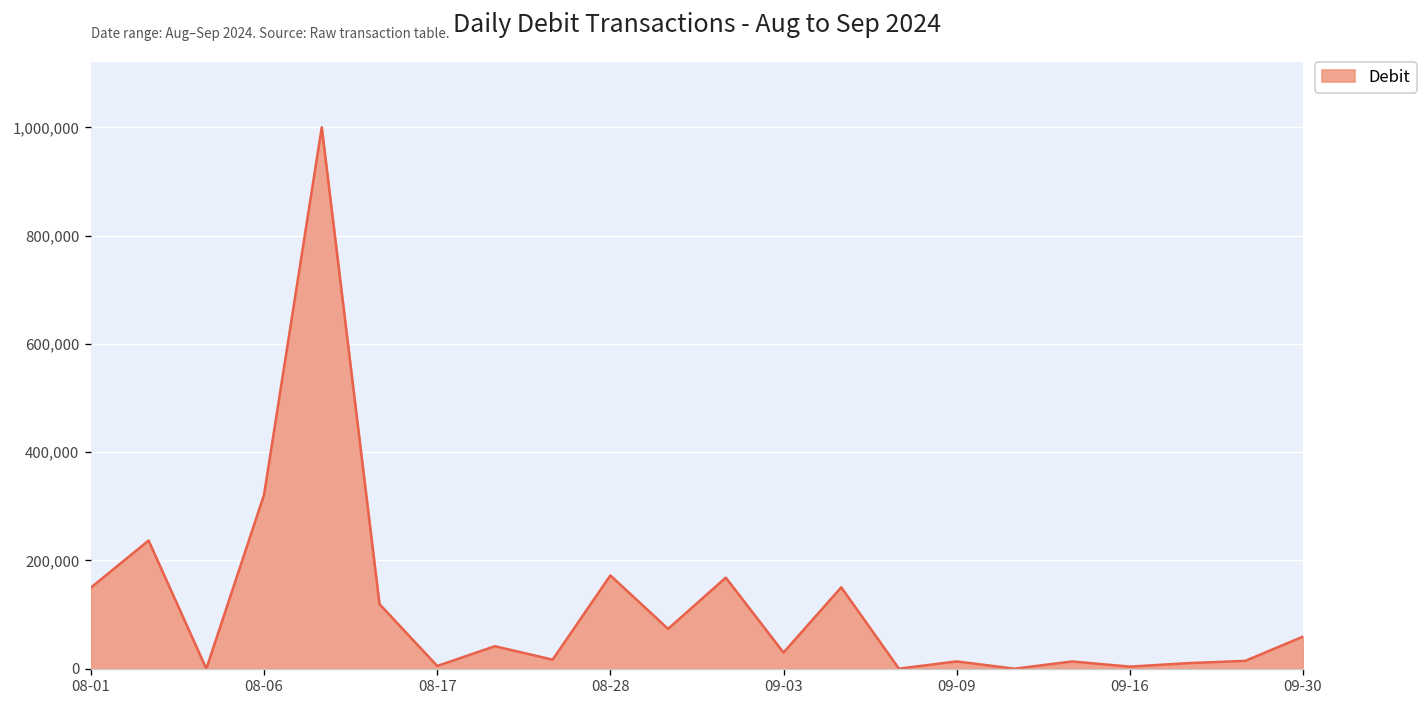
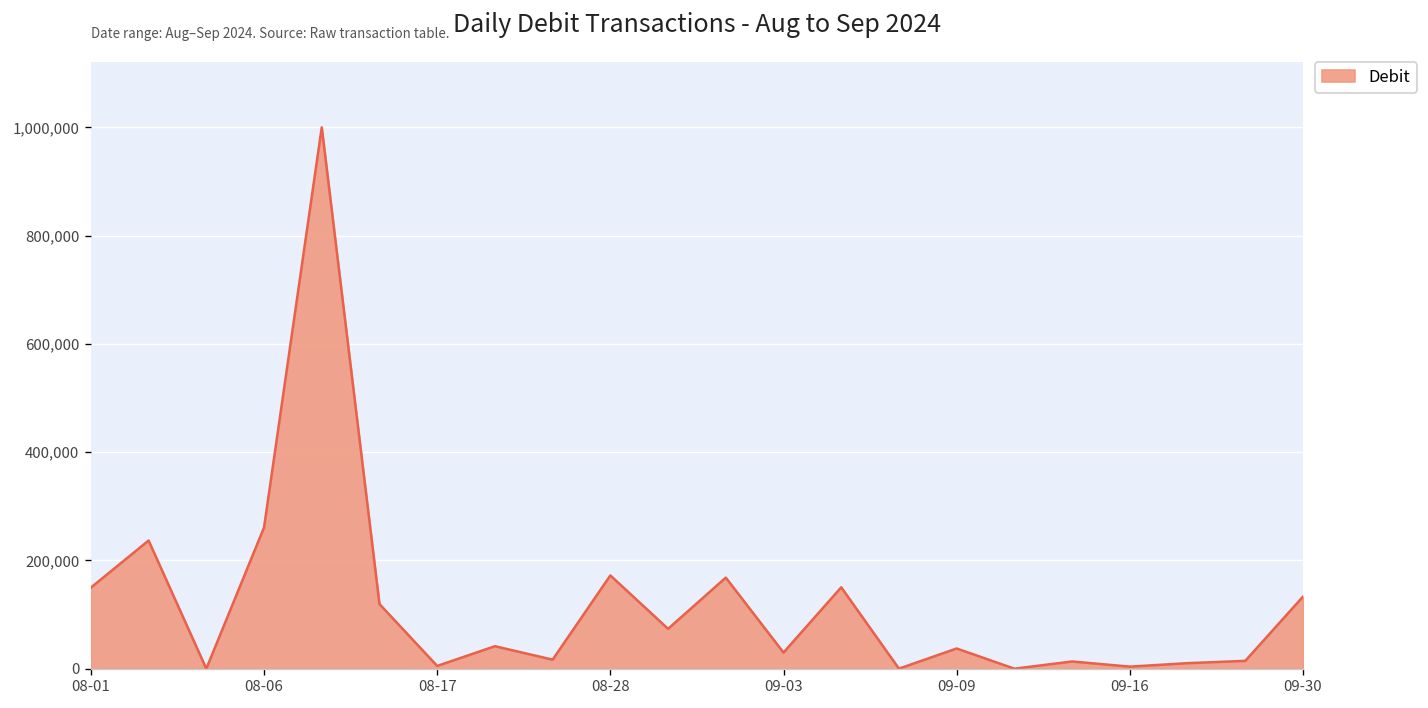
  {
    "08-01": "150,000",
-   "08-06": "320,000",
+   "08-06": "260,000",
    "08-17": "10,000",
    "08-28": "170,000",
    "09-03": "30,000",
-   "09-09": "10,000",
+   "09-09": "40,000",
    "09-16": "0",
-   "09-30": "60,000"
+   "09-30": "130,000"
  }
